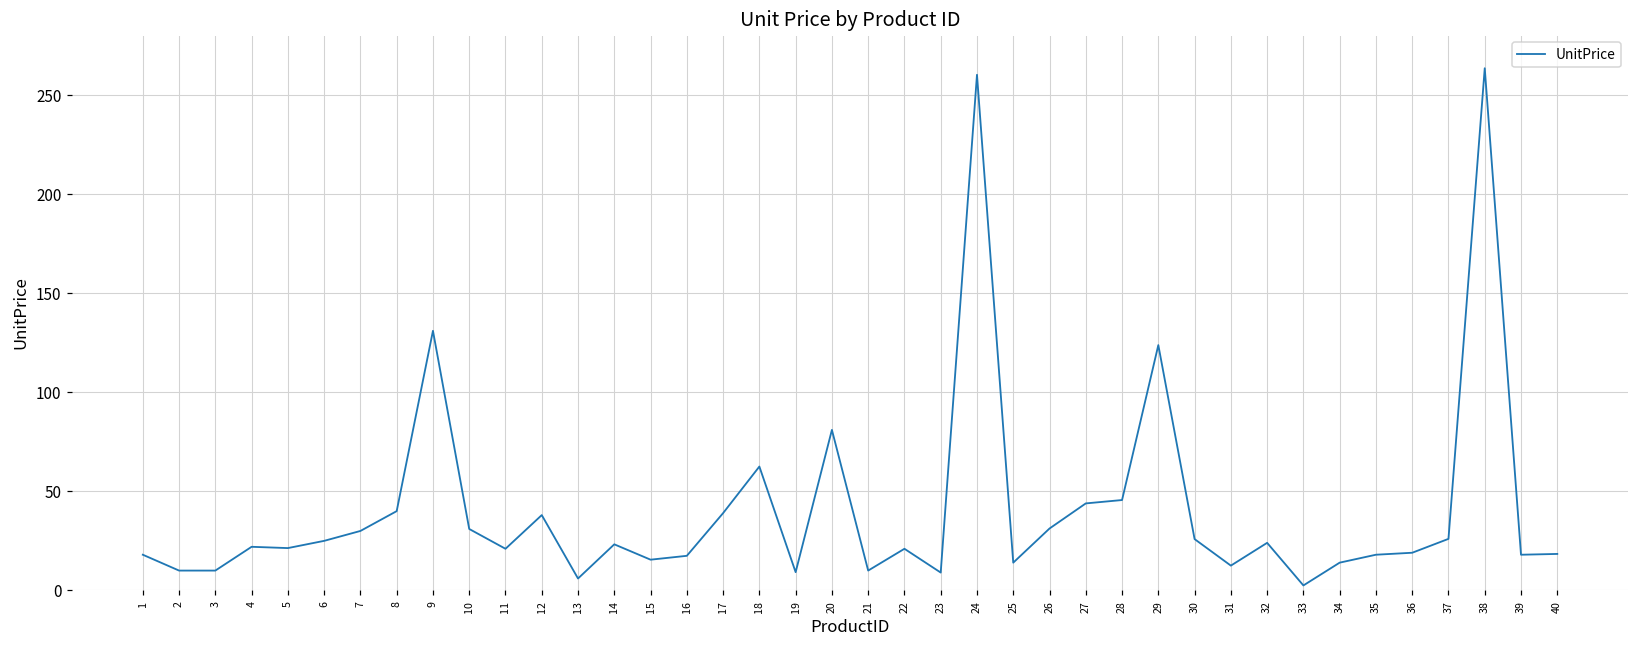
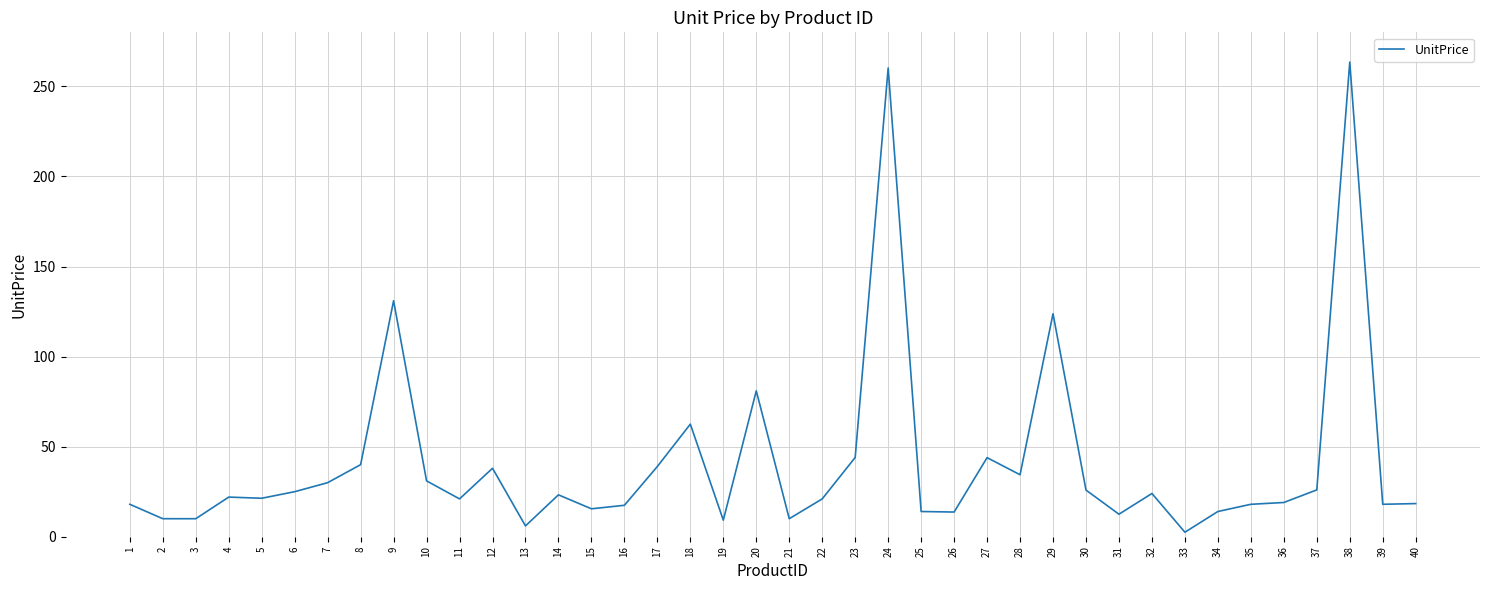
  {
    "1": 18,
    "2": 10,
    "3": 10,
    "4": 22,
    "5": 21,
    "6": 25,
    "7": 30,
    "8": 40,
    "9": 131,
    "10": 31,
    "11": 21,
    "12": 38,
    "13": 6,
    "14": 23,
    "15": 16,
    "16": 17,
    "17": 39,
    "18": 63,
    "19": 9,
    "20": 81,
    "21": 10,
    "22": 21,
-   "23": 9,
+   "23": 44,
    "24": 260,
    "25": 14,
-   "26": 31,
+   "26": 14,
    "27": 44,
-   "28": 46,
+   "28": 34,
    "29": 124,
    "30": 26,
    "31": 13,
    "32": 24,
    "33": 3,
    "34": 14,
    "35": 18,
    "36": 19,
    "37": 26,
    "38": 264,
    "39": 18,
    "40": 18
  }
